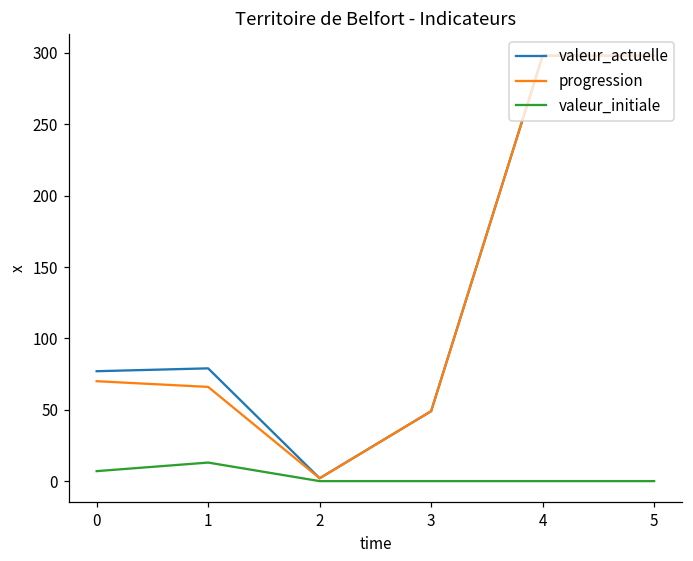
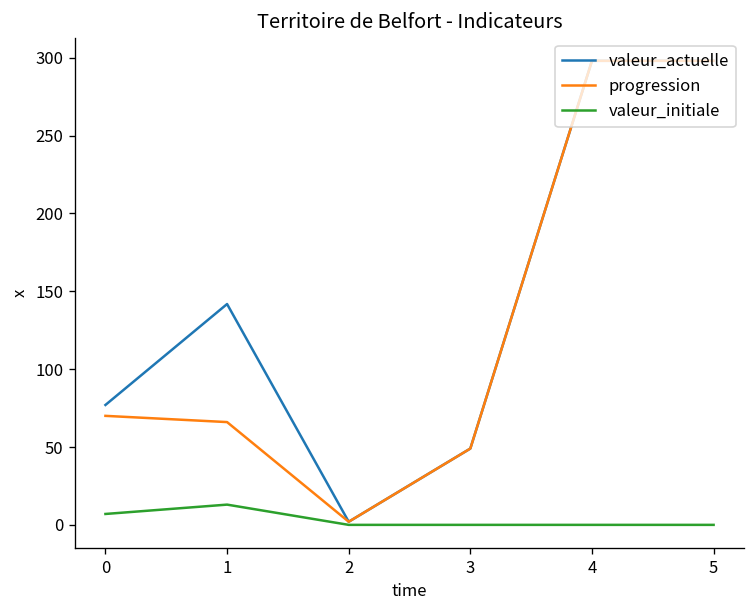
  {
    "valeur_actuelle": {
      "0": 77,
-     "1": 79
+     "1": 142
    },
    "progression": {
      "0": 70,
      "1": 66
    },
    "valeur_initiale": {
      "0": 7,
      "1": 13,
      "2": 0,
      "3": 0,
      "4": 0,
      "5": 0
    }
  }
